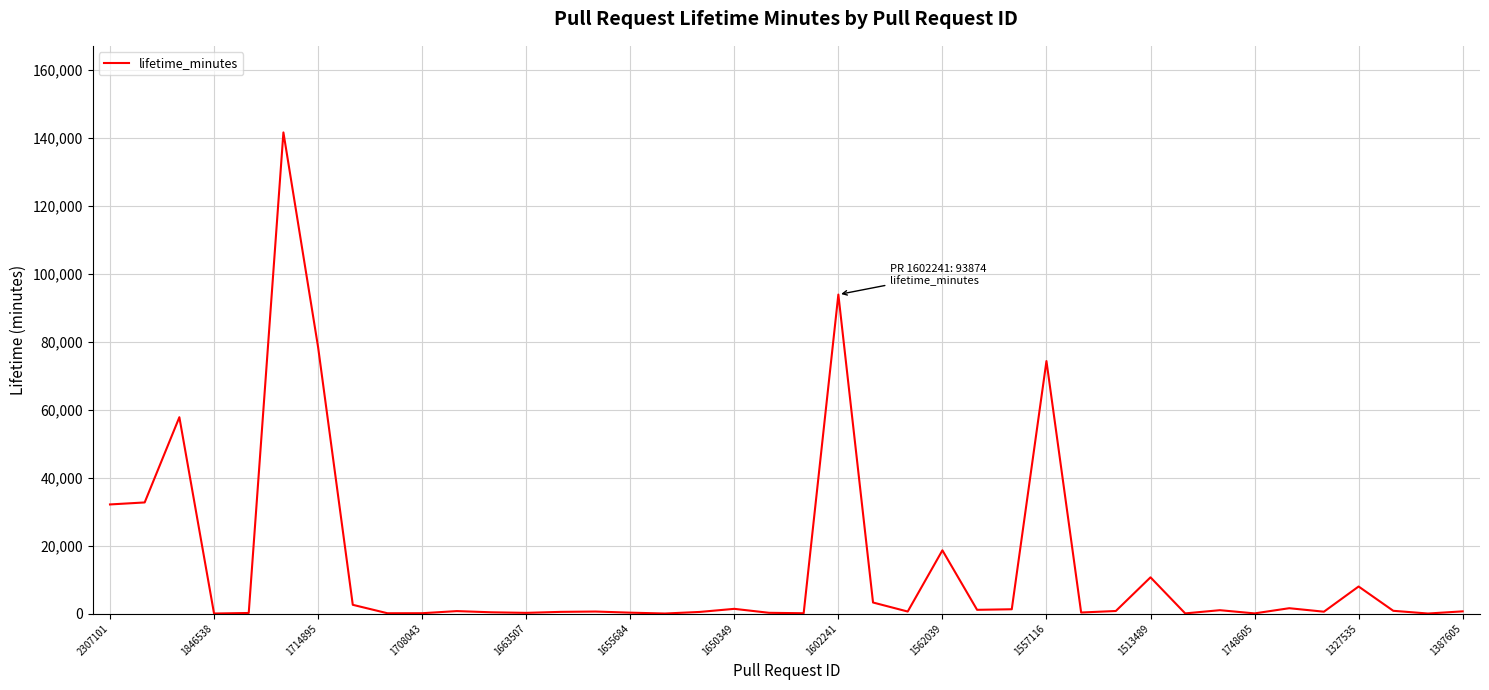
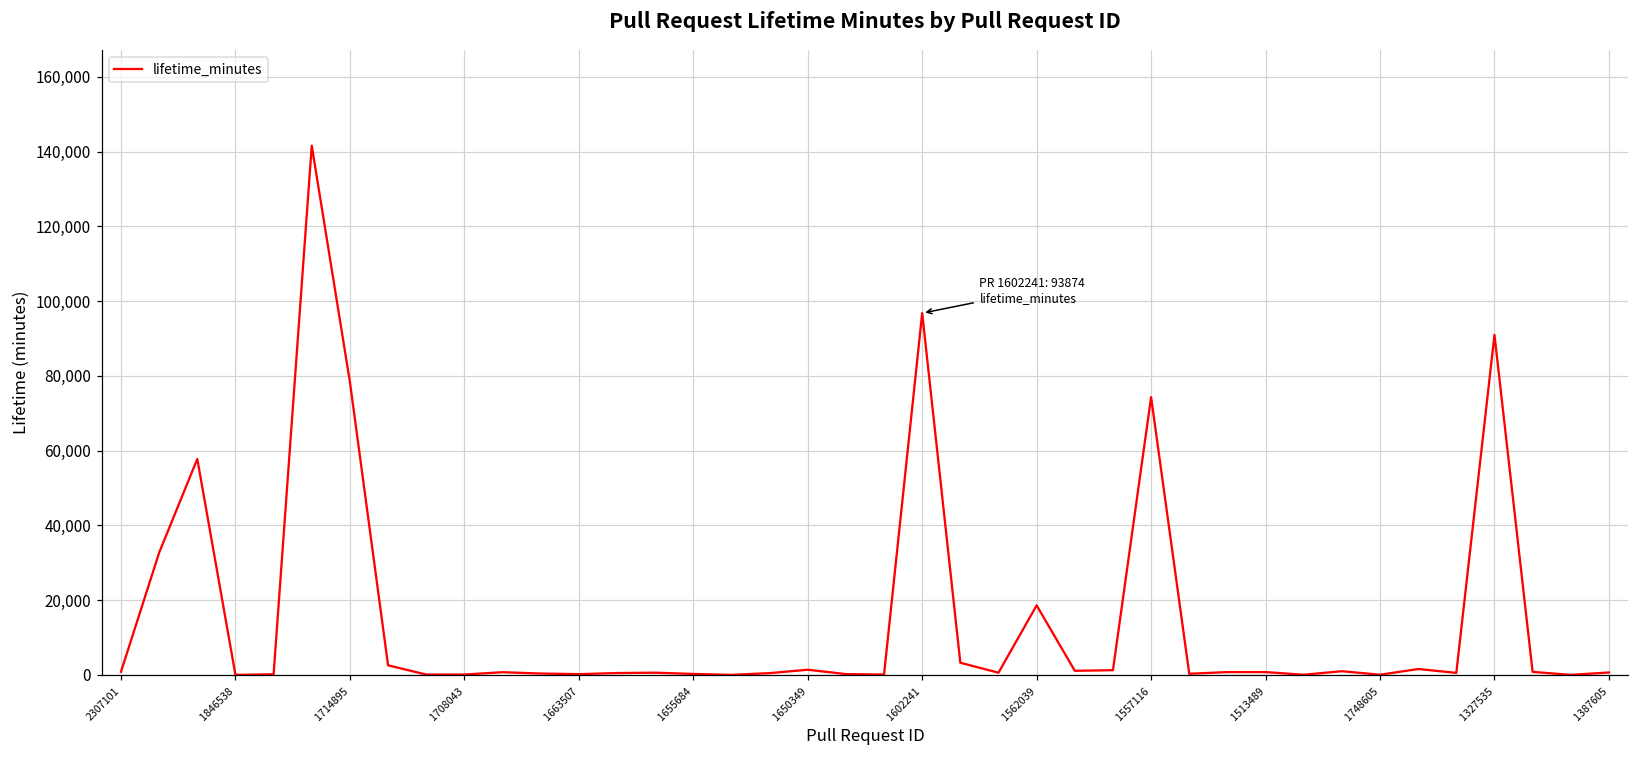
  {
-   "2307101": "32,000",
+   "2307101": "1,000",
    "1846538": "0",
    "1714895": "78,000",
    "1708043": "0",
    "1663507": "0",
    "1655684": "0",
    "1650349": "1,000",
-   "1602241": "94,000",
+   "1602241": "97,000",
    "1562039": "19,000",
    "1557116": "74,000",
-   "1513489": "11,000",
+   "1513489": "1,000",
    "1748605": "0",
-   "1327535": "8,000",
+   "1327535": "91,000",
    "1387605": "1,000"
  }
